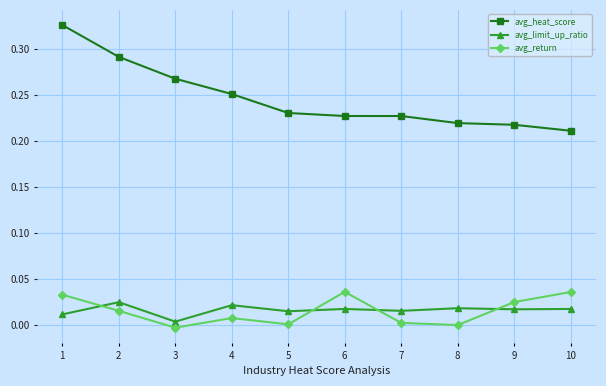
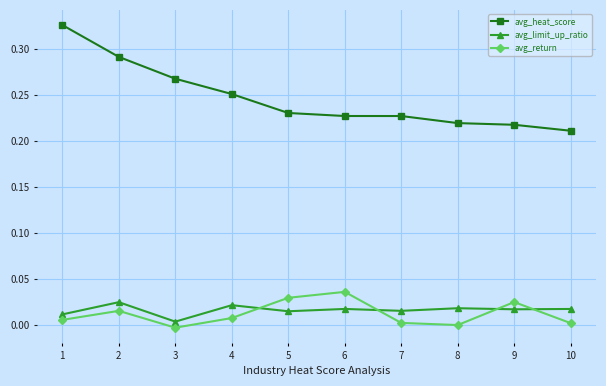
  {
    "avg_return": {
-     "1": 0.03,
+     "1": 0.01,
      "2": 0.01,
      "3": 0.00,
      "4": 0.01,
-     "5": 0.00,
+     "5": 0.03,
      "6": 0.04,
      "7": 0.00,
      "8": 0.00,
      "9": 0.02,
-     "10": 0.04
+     "10": 0.00
    }
  }
